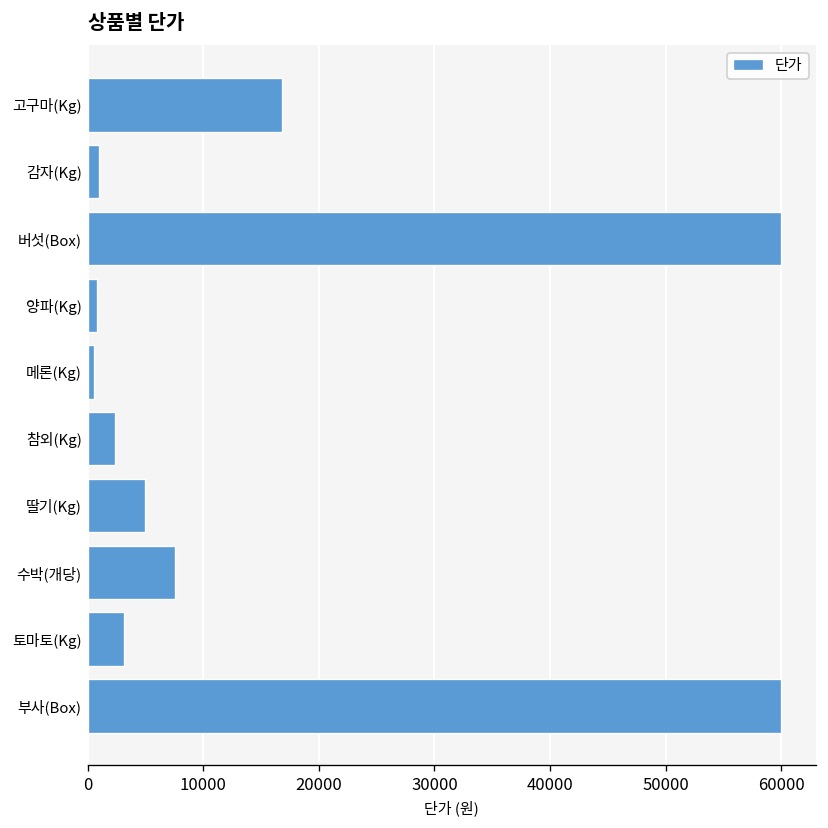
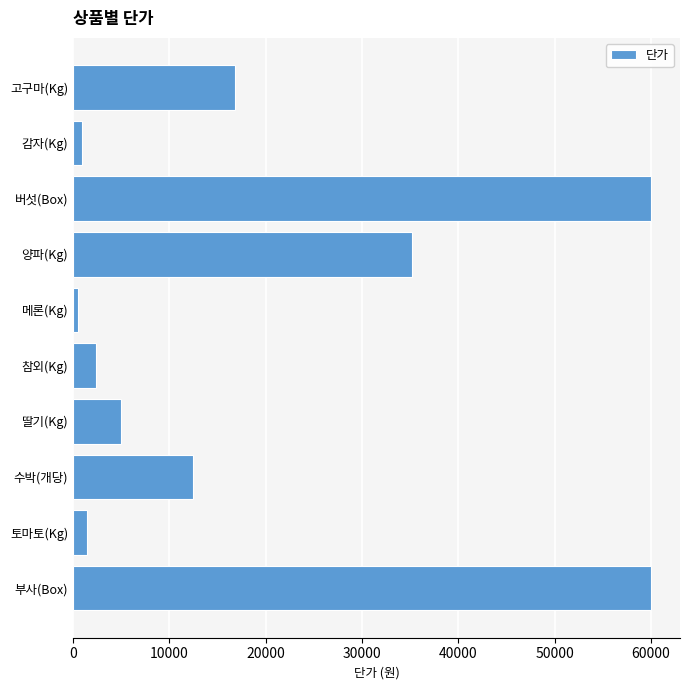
  {
    "고구마(Kg)": 17000,
    "감자(Kg)": 1000,
    "버섯(Box)": 60000,
-   "양파(Kg)": 1000,
+   "양파(Kg)": 35000,
    "메론(Kg)": 1000,
    "참외(Kg)": 2000,
    "딸기(Kg)": 5000,
-   "수박(개당)": 8000,
-   "토마토(Kg)": 3000,
+   "수박(개당)": 13000,
+   "토마토(Kg)": 2000,
    "부사(Box)": 60000
  }
